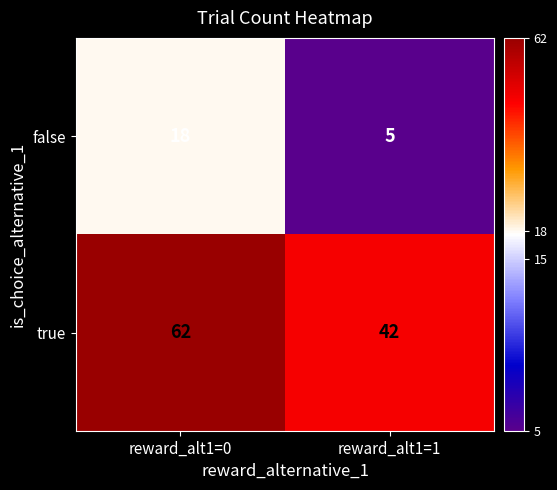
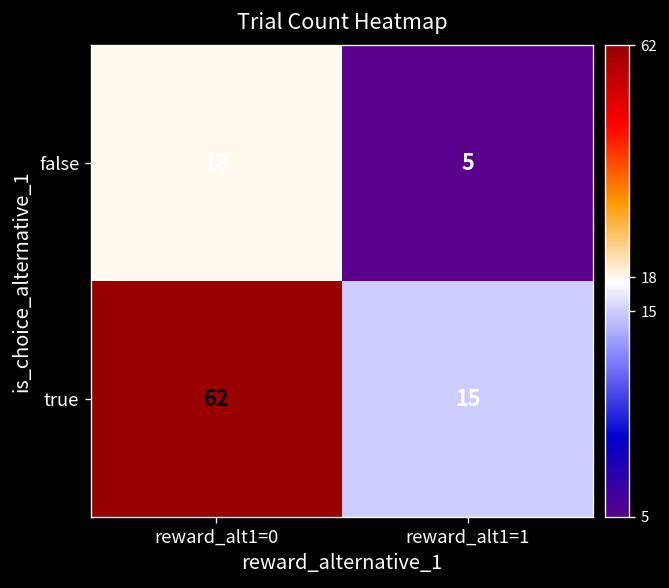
  {
    "false": {
      "reward_alt1=1": 5
    },
    "true": {
      "reward_alt1=0": 62,
-     "reward_alt1=1": 42
+     "reward_alt1=1": 15
    }
  }
